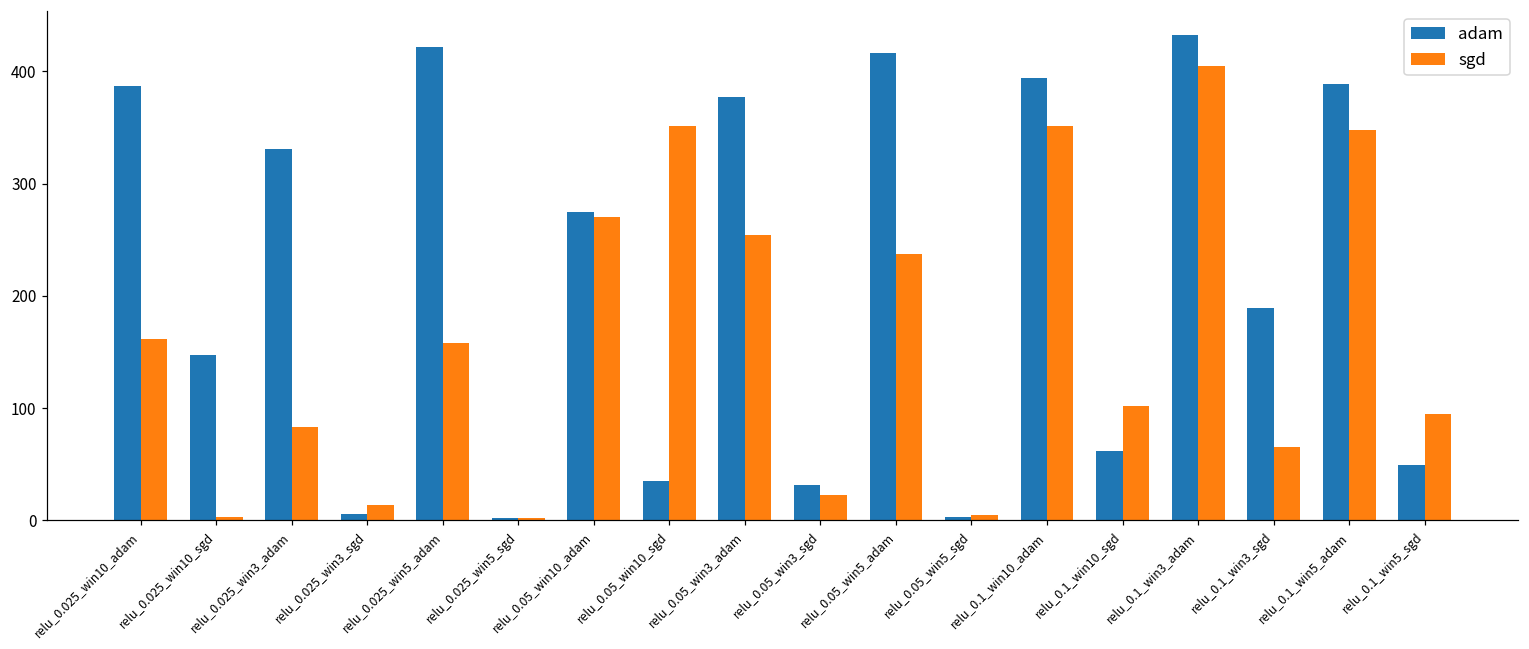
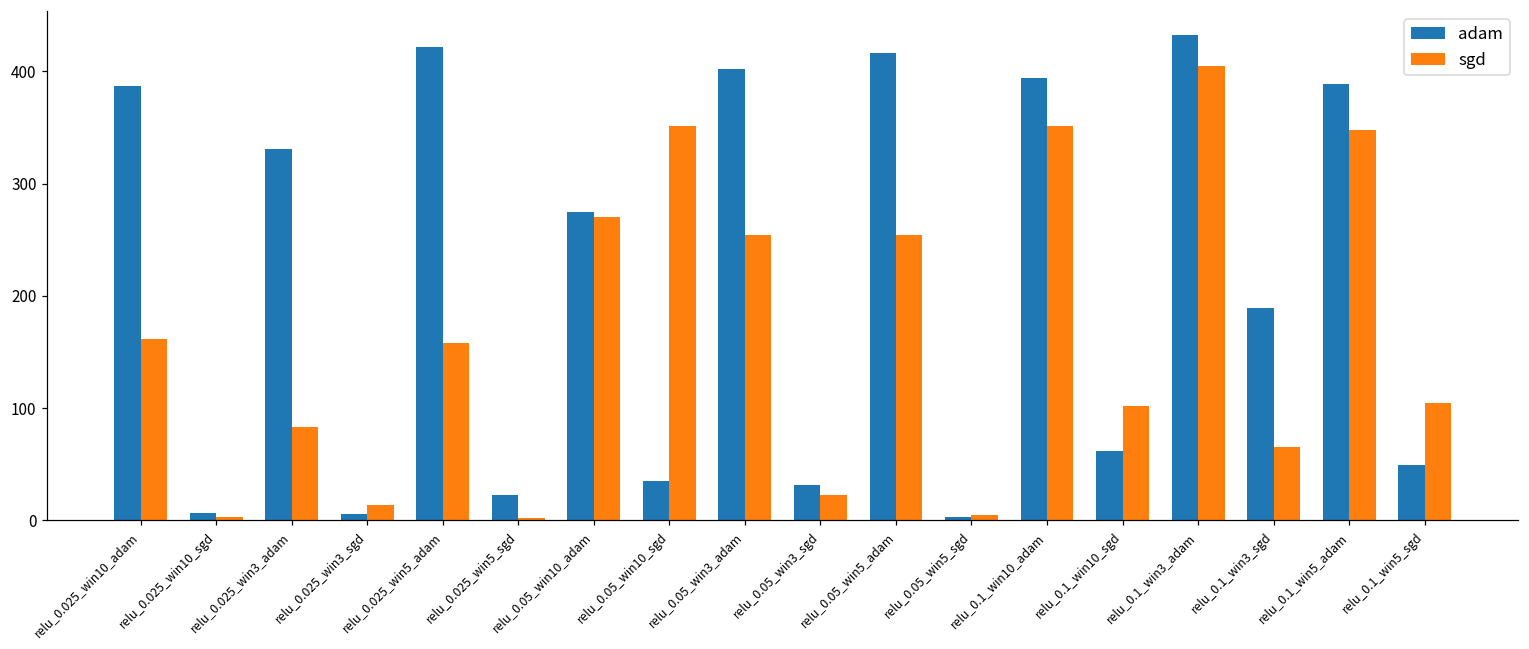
  {
    "adam": {
      "relu_0.025_win10_adam": 387,
-     "relu_0.025_win10_sgd": 148,
+     "relu_0.025_win10_sgd": 7,
      "relu_0.025_win3_adam": 331,
      "relu_0.025_win3_sgd": 6,
      "relu_0.025_win5_adam": 421,
-     "relu_0.025_win5_sgd": 2,
+     "relu_0.025_win5_sgd": 23,
      "relu_0.05_win10_adam": 275,
      "relu_0.05_win10_sgd": 35,
-     "relu_0.05_win3_adam": 377,
+     "relu_0.05_win3_adam": 402,
      "relu_0.05_win3_sgd": 32,
      "relu_0.05_win5_adam": 416,
      "relu_0.05_win5_sgd": 3,
      "relu_0.1_win10_adam": 394,
      "relu_0.1_win10_sgd": 62,
      "relu_0.1_win3_adam": 432,
      "relu_0.1_win3_sgd": 189,
      "relu_0.1_win5_adam": 389,
      "relu_0.1_win5_sgd": 49
    },
    "sgd": {
      "relu_0.025_win10_adam": 162,
      "relu_0.025_win10_sgd": 3,
      "relu_0.025_win3_adam": 83,
      "relu_0.025_win3_sgd": 14,
      "relu_0.025_win5_adam": 158,
      "relu_0.05_win10_adam": 271,
      "relu_0.05_win10_sgd": 351,
      "relu_0.05_win3_adam": 254,
      "relu_0.05_win3_sgd": 23,
-     "relu_0.05_win5_adam": 238,
+     "relu_0.05_win5_adam": 254,
      "relu_0.05_win5_sgd": 5,
      "relu_0.1_win10_adam": 351,
      "relu_0.1_win10_sgd": 102,
      "relu_0.1_win3_adam": 405,
      "relu_0.1_win3_sgd": 65,
      "relu_0.1_win5_adam": 348,
-     "relu_0.1_win5_sgd": 95
+     "relu_0.1_win5_sgd": 105
    }
  }
